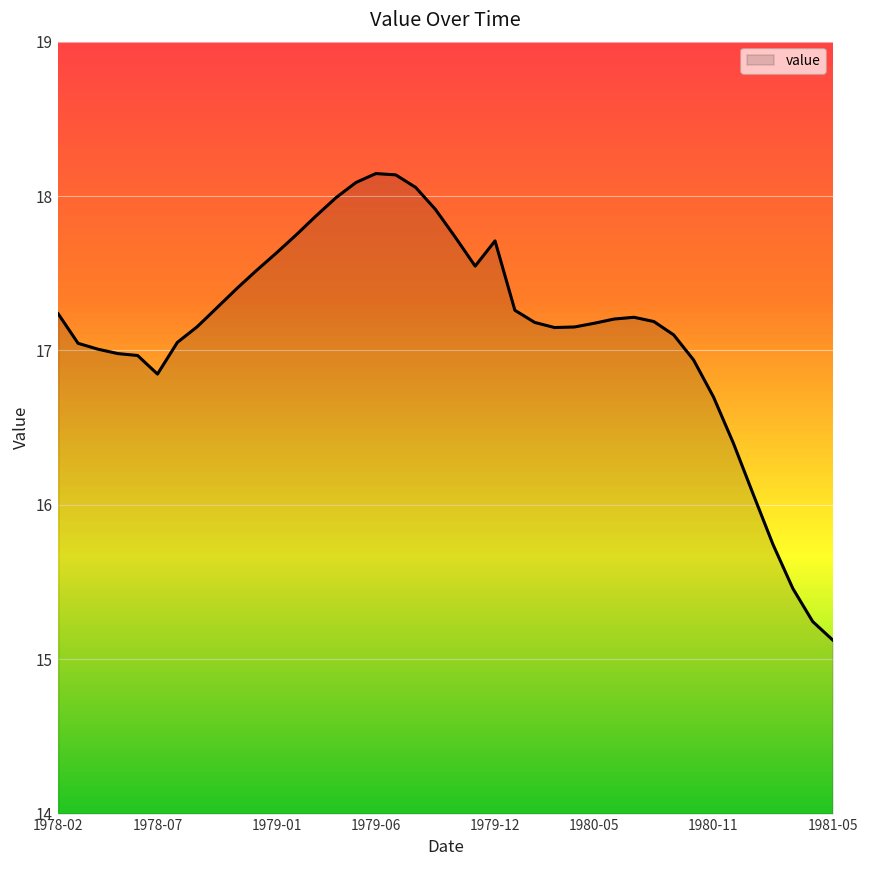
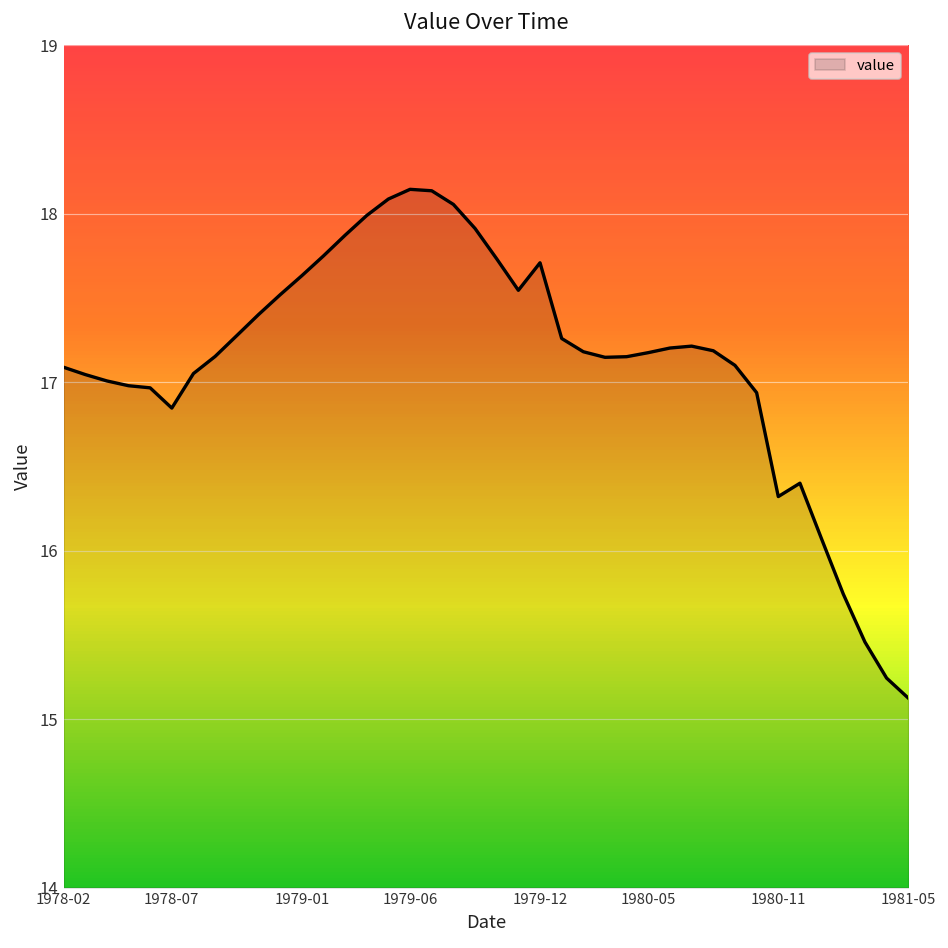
  {
-   "1978-02": 17.24,
+   "1978-02": 17.09,
    "1978-07": 16.85,
    "1979-01": 17.63,
    "1979-06": 18.15,
    "1979-12": 17.71,
    "1980-05": 17.18,
-   "1980-11": 16.70,
+   "1980-11": 16.32,
    "1981-05": 15.12
  }
